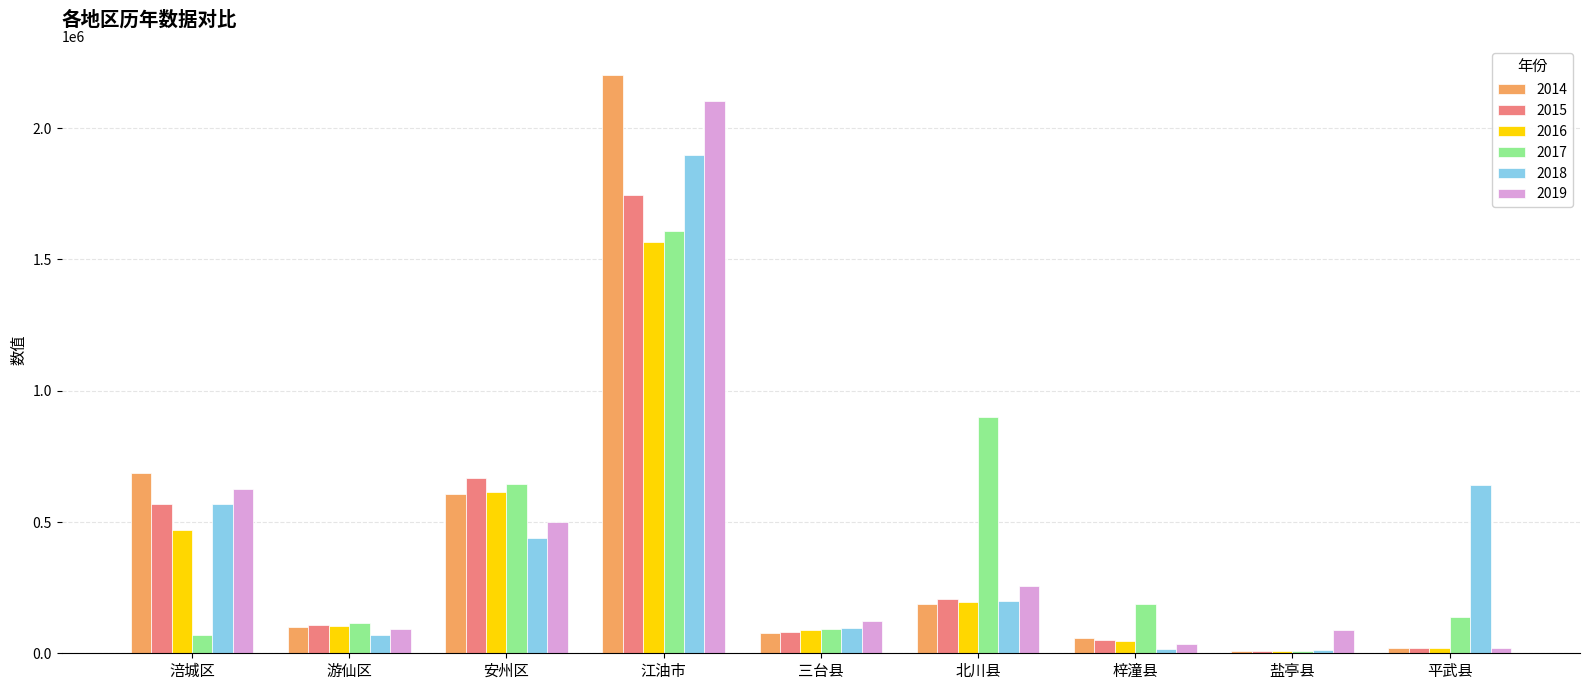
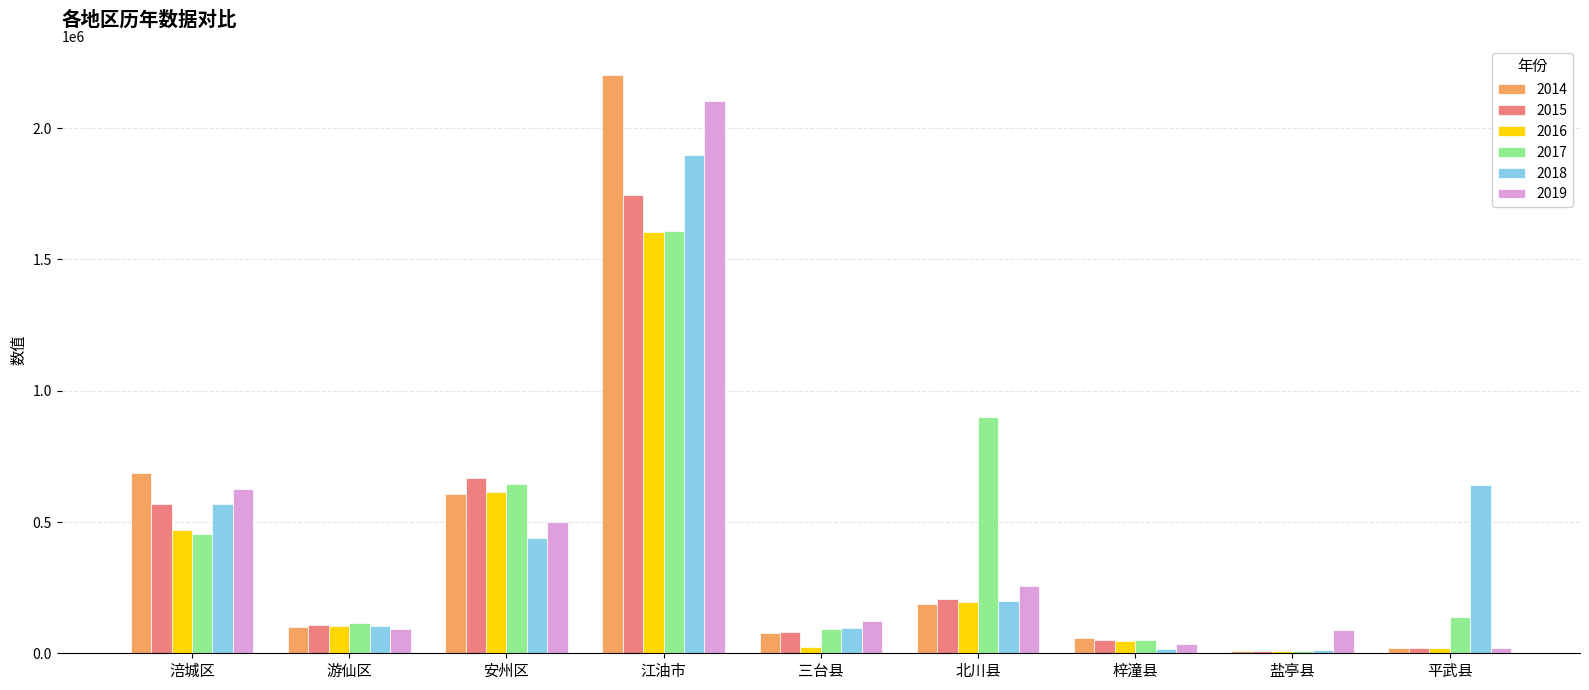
  {
    "2016": {
      "涪城区": 470000,
      "游仙区": 100000,
      "安州区": 610000,
-     "江油市": 1570000,
-     "三台县": 90000,
+     "江油市": 1610000,
+     "三台县": 30000,
      "北川县": 200000,
      "梓潼县": 50000,
      "平武县": 20000
    },
    "2017": {
-     "涪城区": 70000,
+     "涪城区": 450000,
      "游仙区": 120000,
      "安州区": 640000,
      "江油市": 1610000,
      "三台县": 90000,
      "北川县": 900000,
-     "梓潼县": 190000,
+     "梓潼县": 50000,
      "盐亭县": 10000,
      "平武县": 140000
    },
    "2018": {
      "涪城区": 570000,
-     "游仙区": 70000,
+     "游仙区": 100000,
      "安州区": 440000,
      "江油市": 1900000,
      "三台县": 100000,
      "北川县": 200000,
      "梓潼县": 20000,
      "盐亭县": 10000,
      "平武县": 640000
    },
    "2019": {
      "涪城区": 620000,
      "游仙区": 90000,
      "安州区": 500000,
      "江油市": 2100000,
      "三台县": 120000,
      "北川县": 260000,
      "梓潼县": 30000,
      "盐亭县": 90000,
      "平武县": 20000
    }
  }
